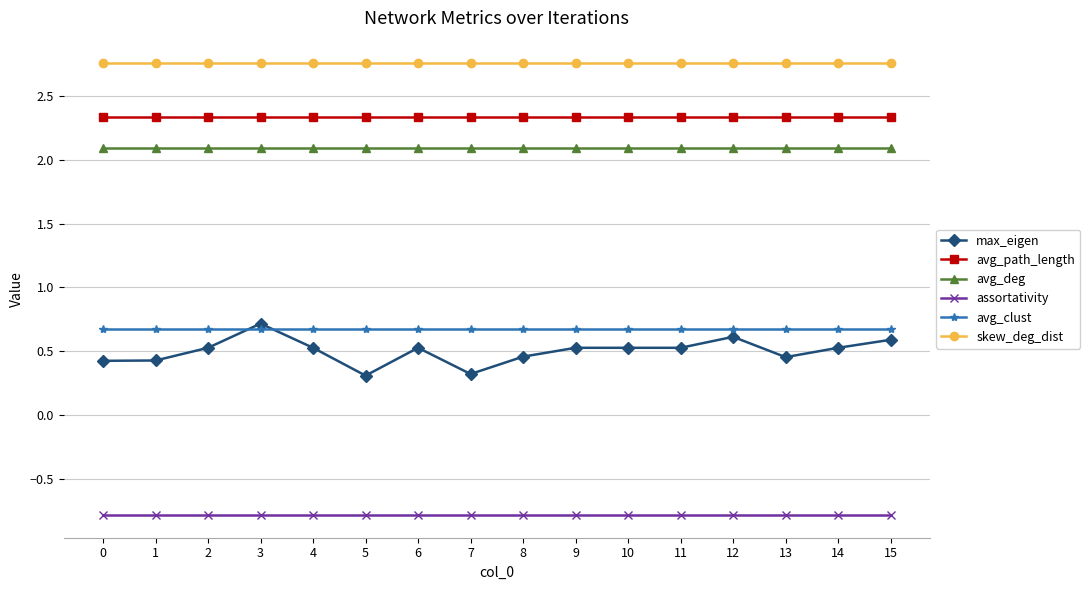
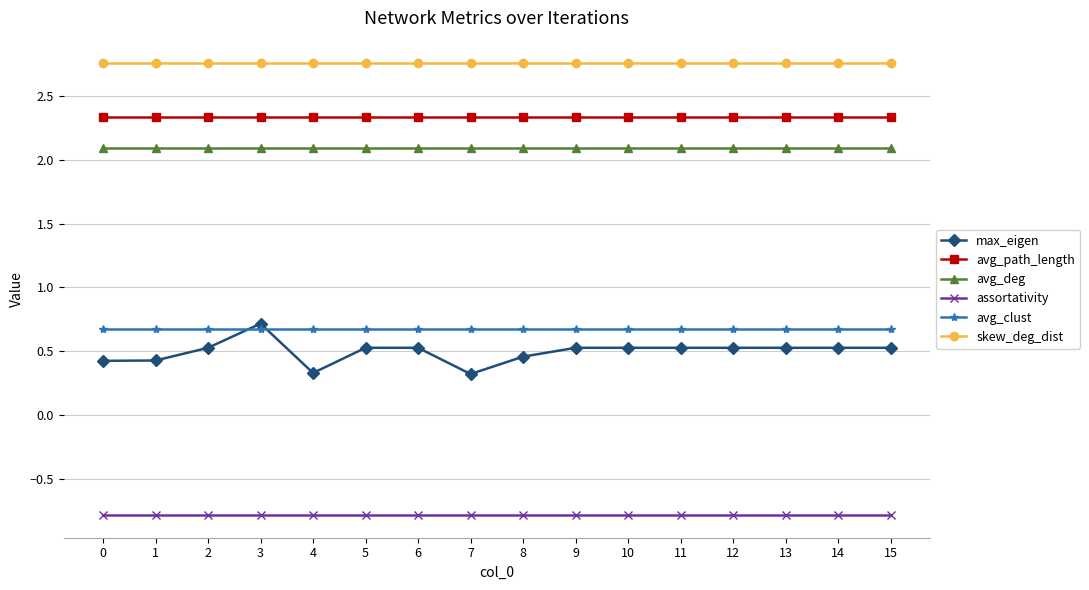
  {
    "max_eigen": {
      "0": 0.42,
      "1": 0.43,
      "2": 0.53,
      "3": 0.72,
-     "4": 0.53,
-     "5": 0.31,
+     "4": 0.33,
+     "5": 0.53,
      "6": 0.53,
      "7": 0.32,
      "8": 0.46,
      "9": 0.53,
      "10": 0.53,
      "11": 0.53,
-     "12": 0.61,
-     "13": 0.45,
+     "12": 0.53,
+     "13": 0.53,
      "14": 0.53,
-     "15": 0.59
+     "15": 0.53
    },
    "avg_path_length": {
      "0": 2.33,
      "1": 2.33,
      "2": 2.33,
      "3": 2.33,
      "4": 2.33,
      "5": 2.33,
      "6": 2.33,
      "7": 2.33,
      "8": 2.33,
      "9": 2.33,
      "10": 2.33,
      "11": 2.33,
      "12": 2.33,
      "13": 2.33,
      "14": 2.33,
      "15": 2.33
    },
    "avg_deg": {
      "0": 2.09,
      "1": 2.09,
      "2": 2.09,
      "3": 2.09,
      "4": 2.09,
      "5": 2.09,
      "6": 2.09,
      "7": 2.09,
      "8": 2.09,
      "9": 2.09,
      "10": 2.09,
      "11": 2.09,
      "12": 2.09,
      "13": 2.09,
      "14": 2.09,
      "15": 2.09
    },
    "assortativity": {
      "0": -0.78,
      "1": -0.78,
      "2": -0.78,
      "3": -0.78,
      "4": -0.78,
      "5": -0.78,
      "6": -0.78,
      "7": -0.78,
      "8": -0.78,
      "9": -0.78,
      "10": -0.78,
      "11": -0.78,
      "12": -0.78,
      "13": -0.78,
      "14": -0.78,
      "15": -0.78
    },
    "avg_clust": {
      "0": 0.67,
      "1": 0.67,
      "2": 0.67,
      "3": 0.67,
      "4": 0.67,
      "5": 0.67,
      "6": 0.67,
      "7": 0.67,
      "8": 0.67,
      "9": 0.67,
      "10": 0.67,
      "11": 0.67,
      "12": 0.67,
      "13": 0.67,
      "14": 0.67,
      "15": 0.67
    },
    "skew_deg_dist": {
      "0": 2.76,
      "1": 2.76,
      "2": 2.76,
      "3": 2.76,
      "4": 2.76,
      "5": 2.76,
      "6": 2.76,
      "7": 2.76,
      "8": 2.76,
      "9": 2.76,
      "10": 2.76,
      "11": 2.76,
      "12": 2.76,
      "13": 2.76,
      "14": 2.76,
      "15": 2.76
    }
  }
